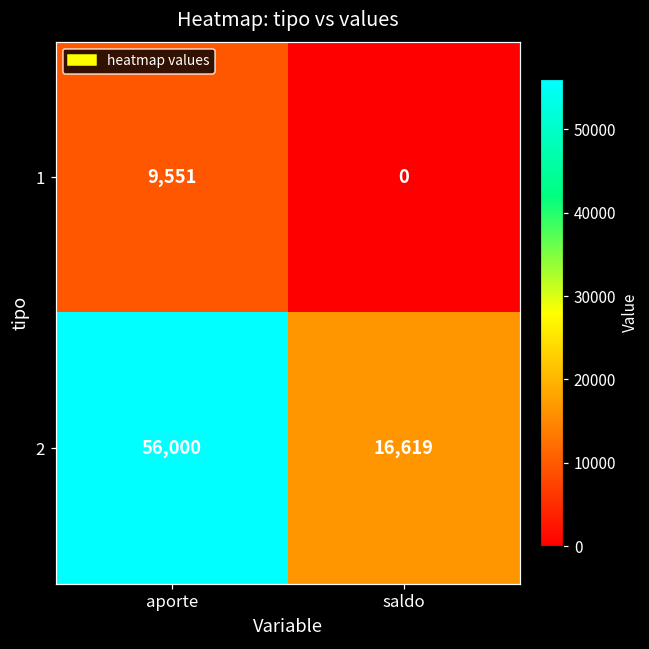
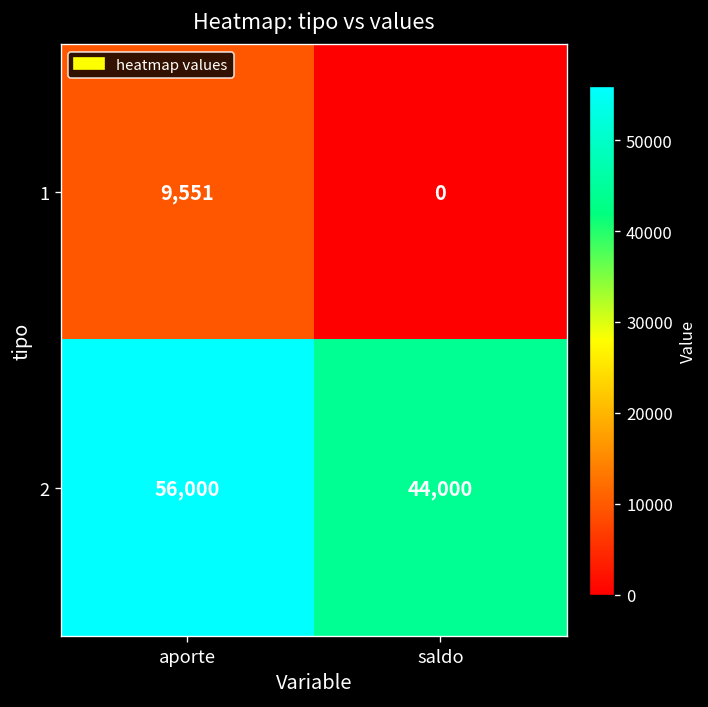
  {
    "1": {
      "aporte": "9,551",
      "saldo": "0"
    },
    "2": {
      "aporte": "56,000",
-     "saldo": "16,619"
+     "saldo": "44,000"
    }
  }
